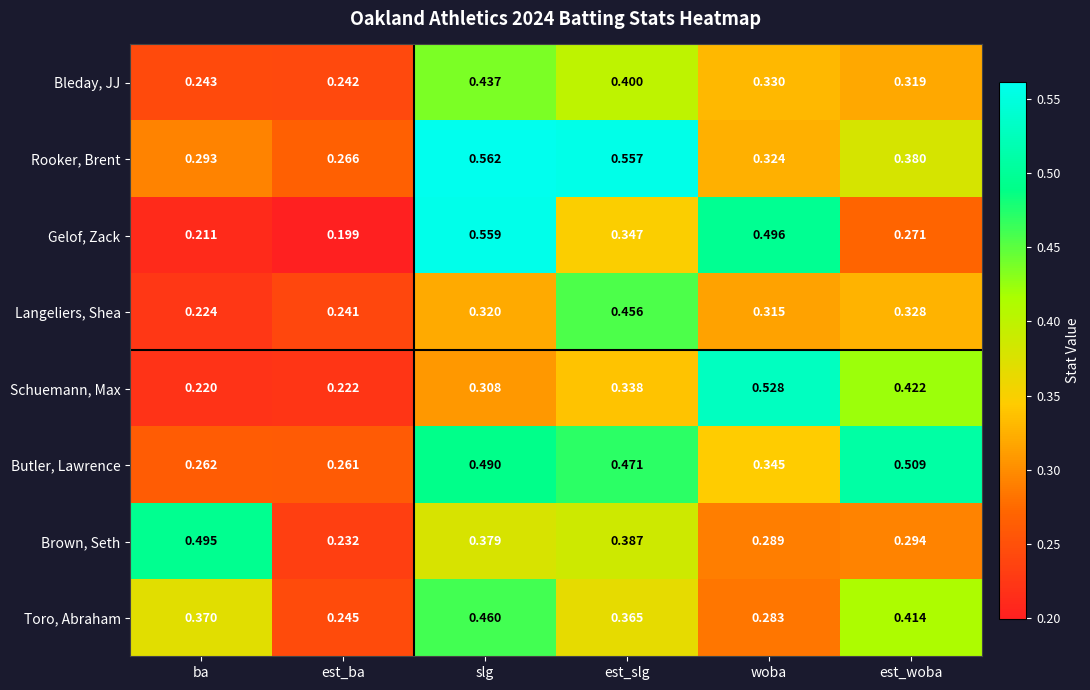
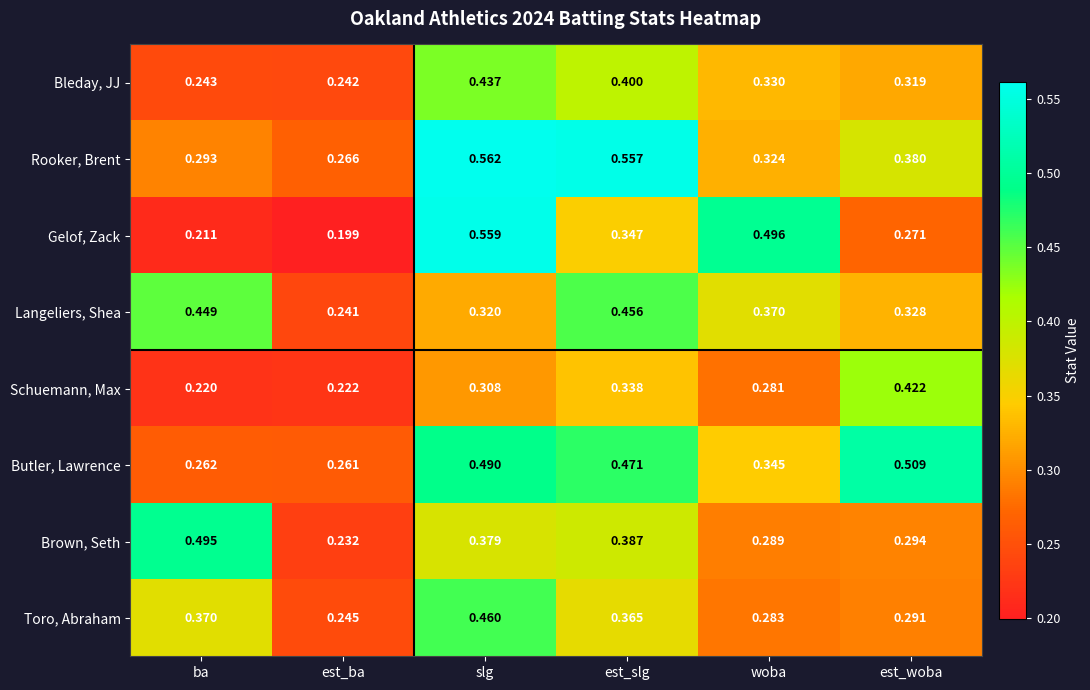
  {
    "Bleday, JJ": {
      "ba": 0.243,
      "est_ba": 0.242,
      "slg": 0.437,
      "est_slg": 0.400,
      "woba": 0.330,
      "est_woba": 0.319
    },
    "Rooker, Brent": {
      "ba": 0.293,
      "est_ba": 0.266,
      "slg": 0.562,
      "est_slg": 0.557,
      "woba": 0.324,
      "est_woba": 0.380
    },
    "Gelof, Zack": {
      "ba": 0.211,
      "est_ba": 0.199,
      "slg": 0.559,
      "est_slg": 0.347,
      "woba": 0.496,
      "est_woba": 0.271
    },
    "Langeliers, Shea": {
-     "ba": 0.224,
+     "ba": 0.449,
      "est_ba": 0.241,
      "slg": 0.320,
      "est_slg": 0.456,
-     "woba": 0.315,
+     "woba": 0.370,
      "est_woba": 0.328
    },
    "Schuemann, Max": {
      "ba": 0.220,
      "est_ba": 0.222,
      "slg": 0.308,
      "est_slg": 0.338,
-     "woba": 0.528,
+     "woba": 0.281,
      "est_woba": 0.422
    },
    "Butler, Lawrence": {
      "ba": 0.262,
      "est_ba": 0.261,
      "slg": 0.490,
      "est_slg": 0.471,
      "woba": 0.345,
      "est_woba": 0.509
    },
    "Brown, Seth": {
      "ba": 0.495,
      "est_ba": 0.232,
      "slg": 0.379,
      "est_slg": 0.387,
      "woba": 0.289,
      "est_woba": 0.294
    },
    "Toro, Abraham": {
      "ba": 0.370,
      "est_ba": 0.245,
      "slg": 0.460,
      "est_slg": 0.365,
      "woba": 0.283,
-     "est_woba": 0.414
+     "est_woba": 0.291
    }
  }
